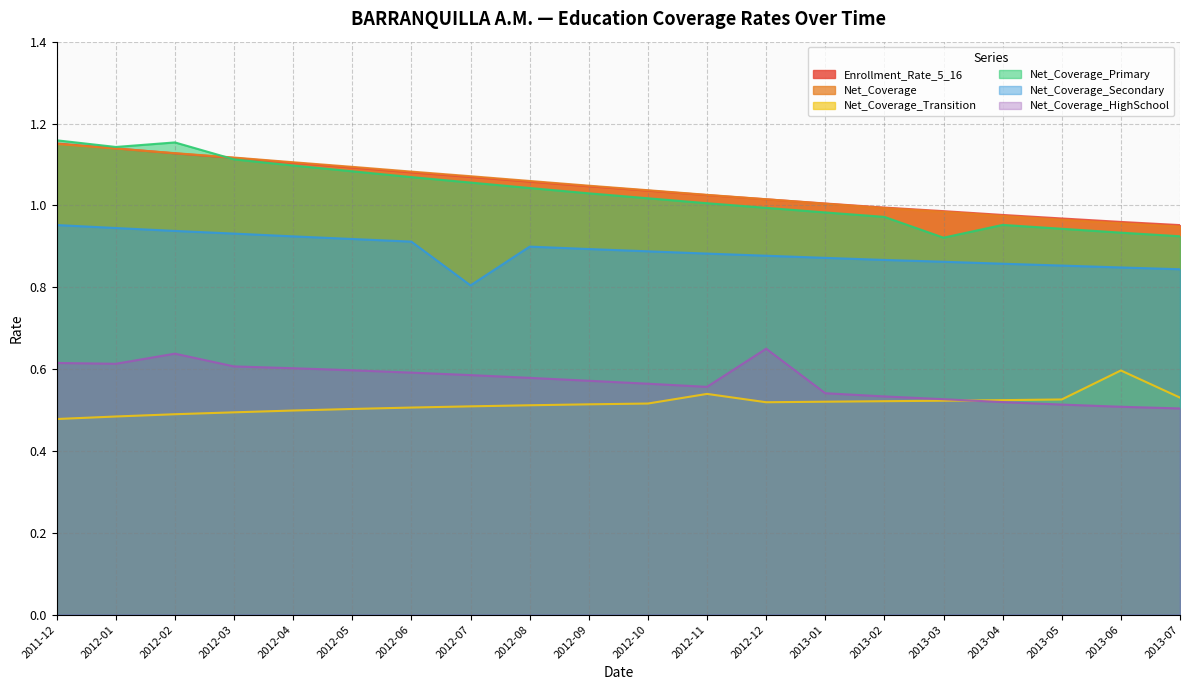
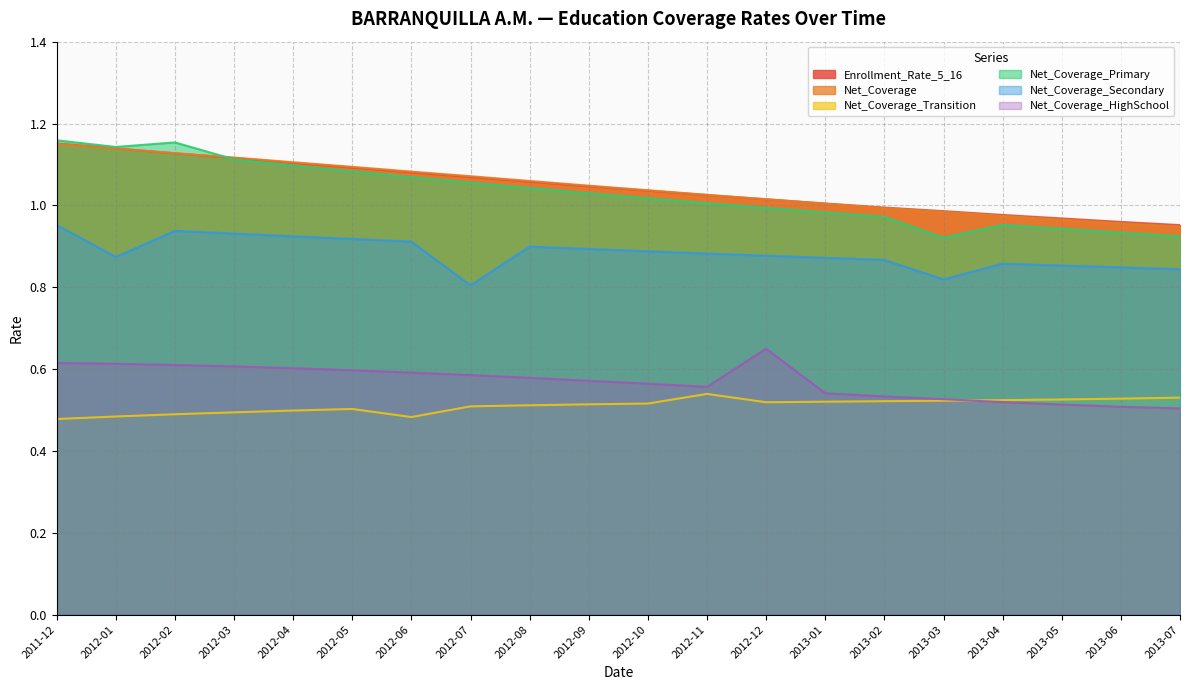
  {
    "Net_Coverage_Transition": {
      "2011-12": 0.48,
      "2012-01": 0.48,
      "2012-02": 0.49,
      "2012-03": 0.49,
      "2012-04": 0.50,
      "2012-05": 0.50,
-     "2012-06": 0.51,
+     "2012-06": 0.48,
      "2012-07": 0.51,
      "2012-08": 0.51,
      "2012-09": 0.51,
      "2012-10": 0.52,
      "2012-11": 0.54,
      "2012-12": 0.52,
      "2013-01": 0.52,
      "2013-02": 0.52,
      "2013-05": 0.53,
-     "2013-06": 0.60,
+     "2013-06": 0.53,
      "2013-07": 0.53
    },
    "Net_Coverage_Primary": {
      "2011-12": 1.16,
      "2012-02": 1.15,
      "2012-04": 1.10,
      "2012-05": 1.08,
      "2012-06": 1.07,
      "2012-07": 1.06,
      "2012-08": 1.04,
      "2012-09": 1.03,
      "2012-10": 1.02,
      "2012-11": 1.01,
      "2012-12": 0.99,
      "2013-01": 0.98,
      "2013-02": 0.97,
      "2013-03": 0.92,
      "2013-04": 0.95,
      "2013-05": 0.94,
      "2013-06": 0.93,
      "2013-07": 0.92
    },
    "Net_Coverage_Secondary": {
      "2011-12": 0.95,
-     "2012-01": 0.94,
+     "2012-01": 0.87,
      "2012-02": 0.94,
      "2012-03": 0.93,
      "2012-04": 0.92,
      "2012-05": 0.92,
      "2012-06": 0.91,
      "2012-07": 0.80,
      "2012-08": 0.90,
      "2012-09": 0.89,
      "2012-10": 0.89,
      "2012-11": 0.88,
      "2012-12": 0.88,
      "2013-01": 0.87,
      "2013-02": 0.87,
-     "2013-03": 0.86,
+     "2013-03": 0.82,
      "2013-04": 0.86,
      "2013-05": 0.85,
      "2013-06": 0.85,
      "2013-07": 0.84
    },
    "Net_Coverage_HighSchool": {
      "2011-12": 0.62,
      "2012-01": 0.61,
-     "2012-02": 0.64,
+     "2012-02": 0.61,
      "2012-03": 0.61,
      "2012-04": 0.60,
      "2012-05": 0.60,
      "2012-06": 0.59,
      "2012-07": 0.59,
      "2012-08": 0.58,
      "2012-09": 0.57,
      "2012-10": 0.56,
      "2012-11": 0.56,
      "2012-12": 0.65,
      "2013-01": 0.54,
      "2013-02": 0.53,
      "2013-05": 0.51,
      "2013-06": 0.51,
      "2013-07": 0.50
    }
  }
